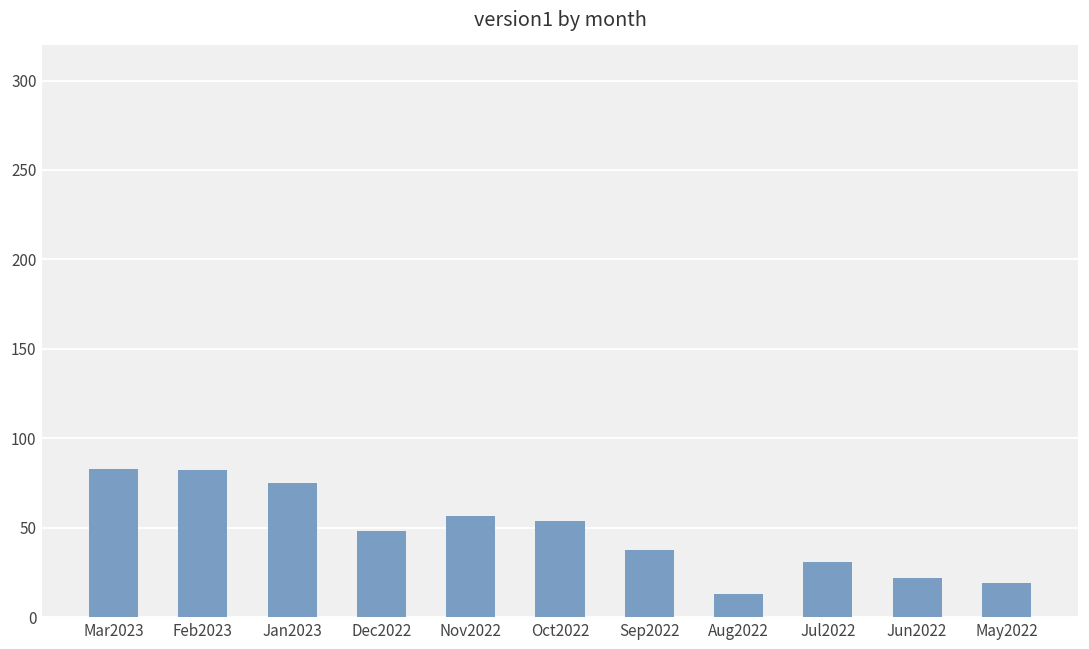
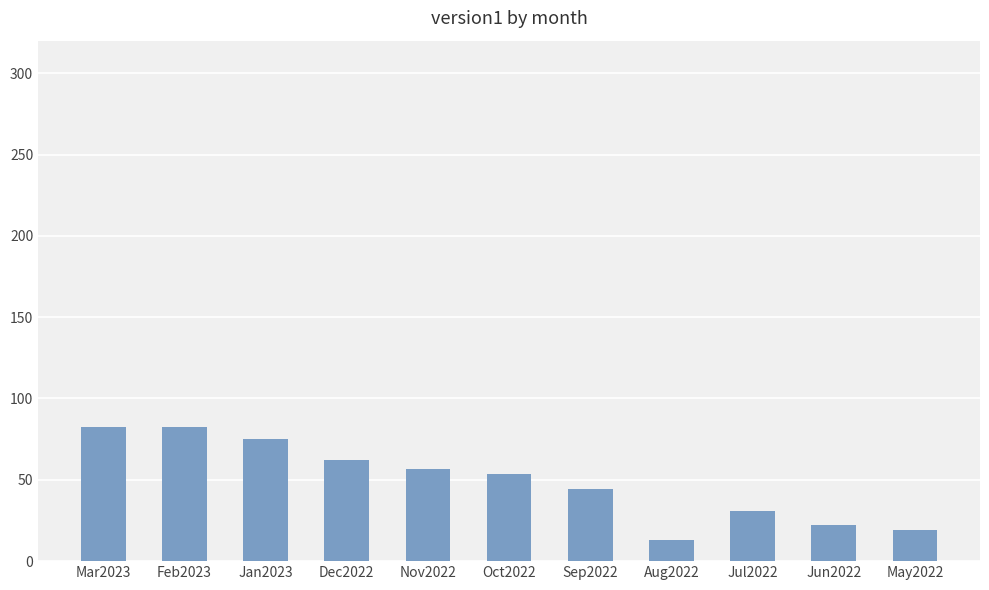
  {
    "Mar2023": 83,
    "Feb2023": 83,
    "Jan2023": 75,
-   "Dec2022": 48,
+   "Dec2022": 62,
    "Nov2022": 56,
    "Oct2022": 54,
-   "Sep2022": 38,
+   "Sep2022": 45,
    "Aug2022": 13,
    "Jul2022": 31,
    "Jun2022": 22,
    "May2022": 19
  }
